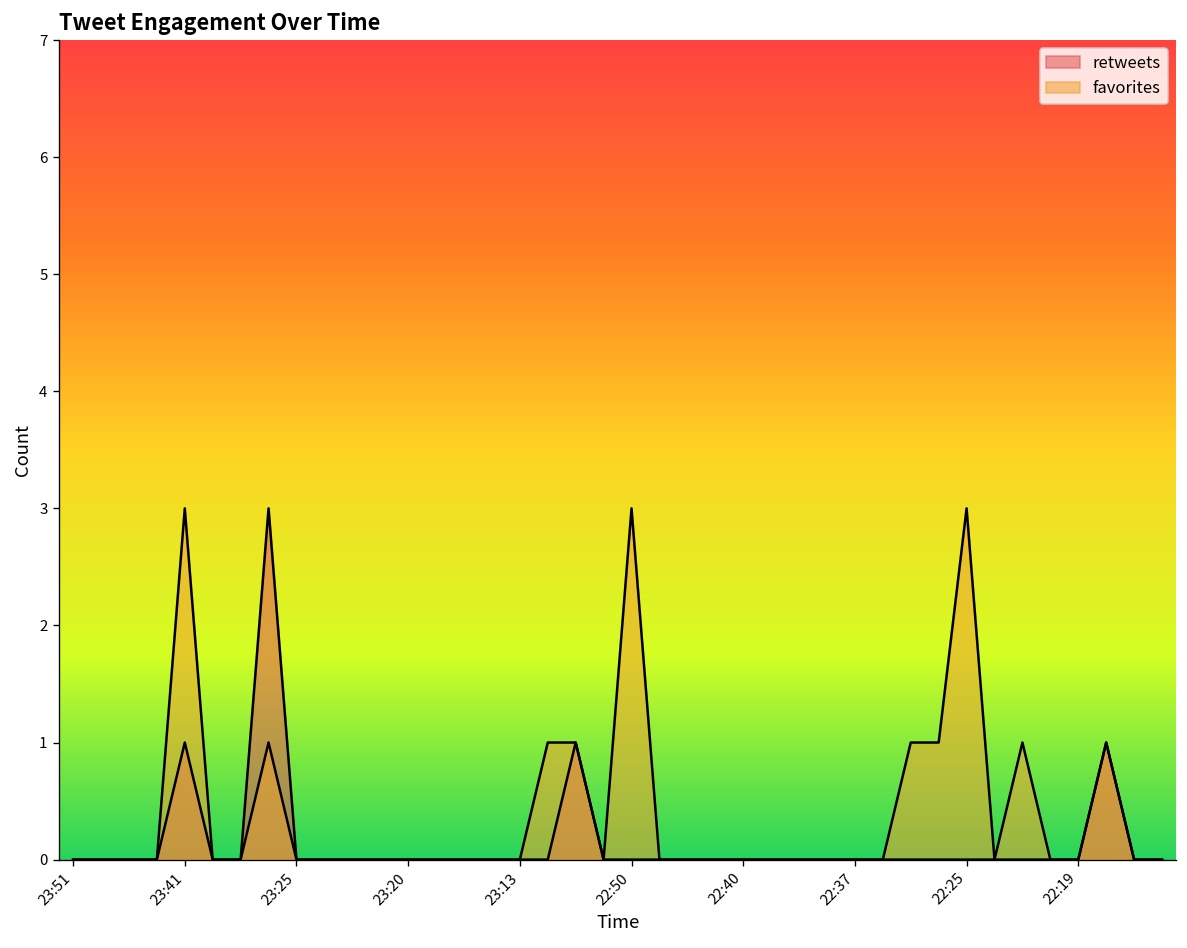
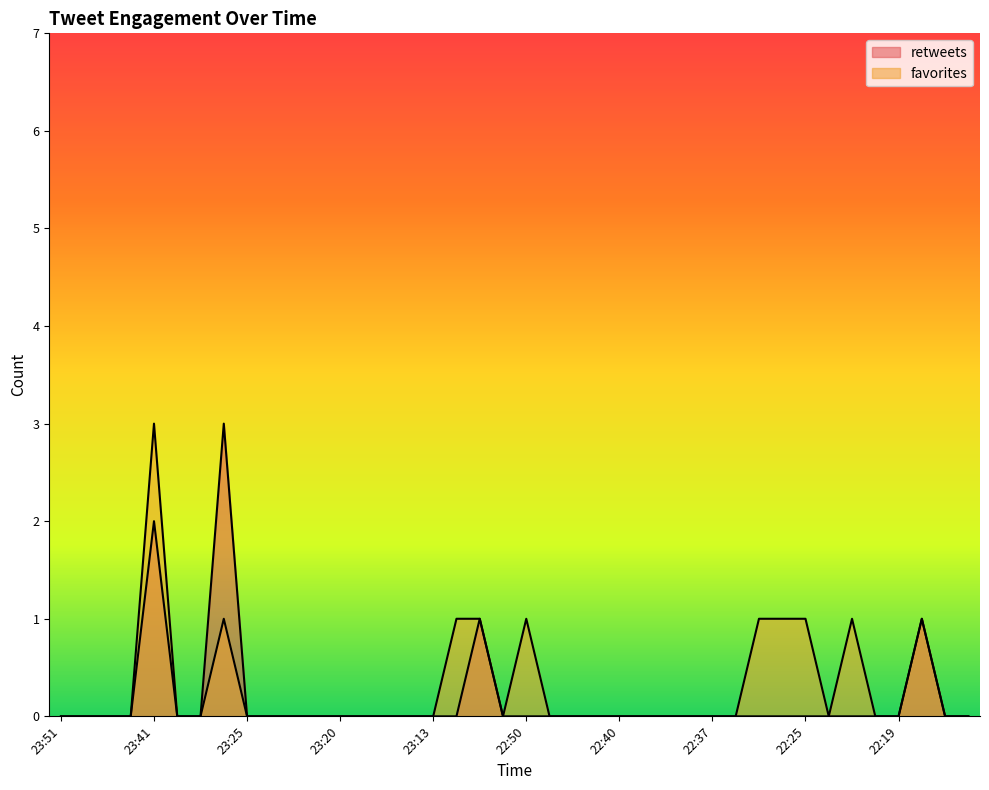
  {
    "retweets": {
-     "23:41": 1,
+     "23:41": 2,
      "22:50": 0,
      "22:25": 0
    },
    "favorites": {
      "23:41": 3,
-     "22:50": 3,
-     "22:25": 3
+     "22:50": 1,
+     "22:25": 1
    }
  }
